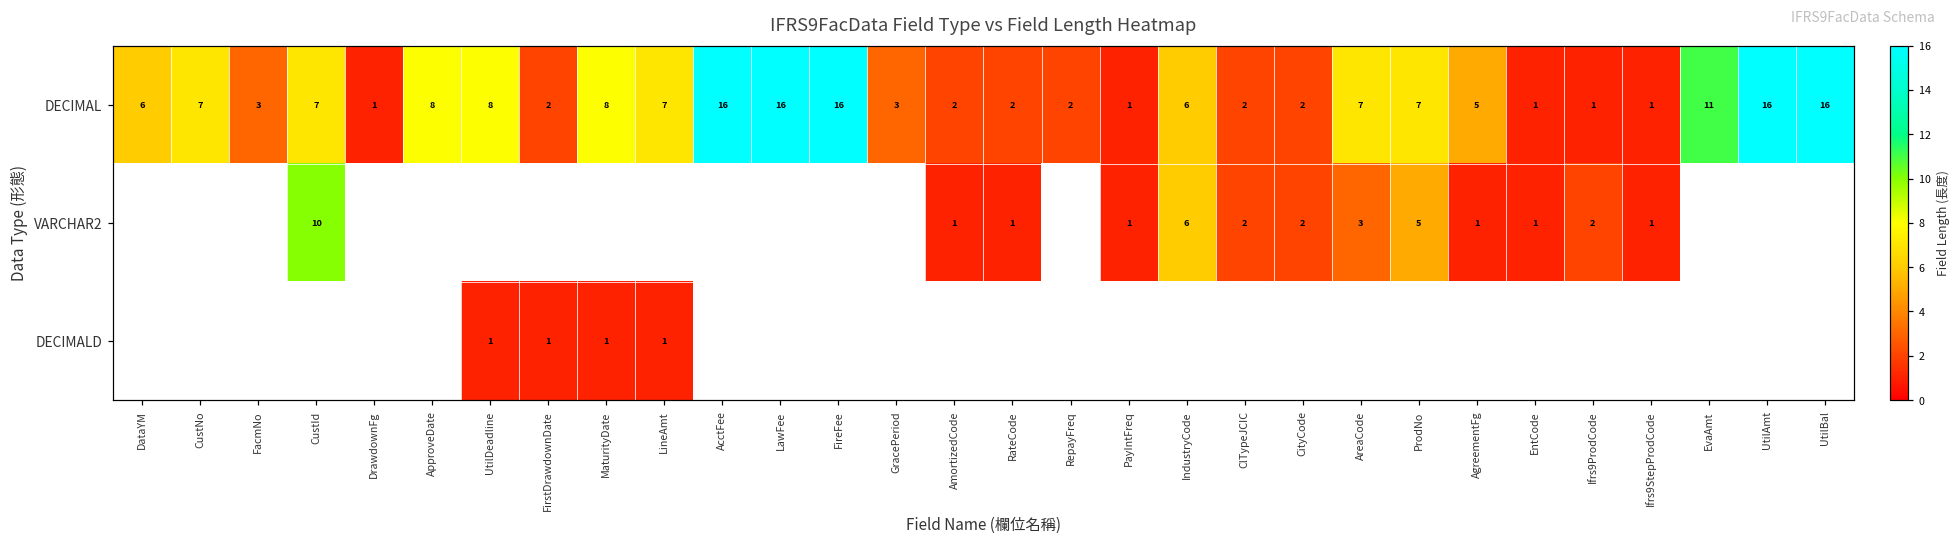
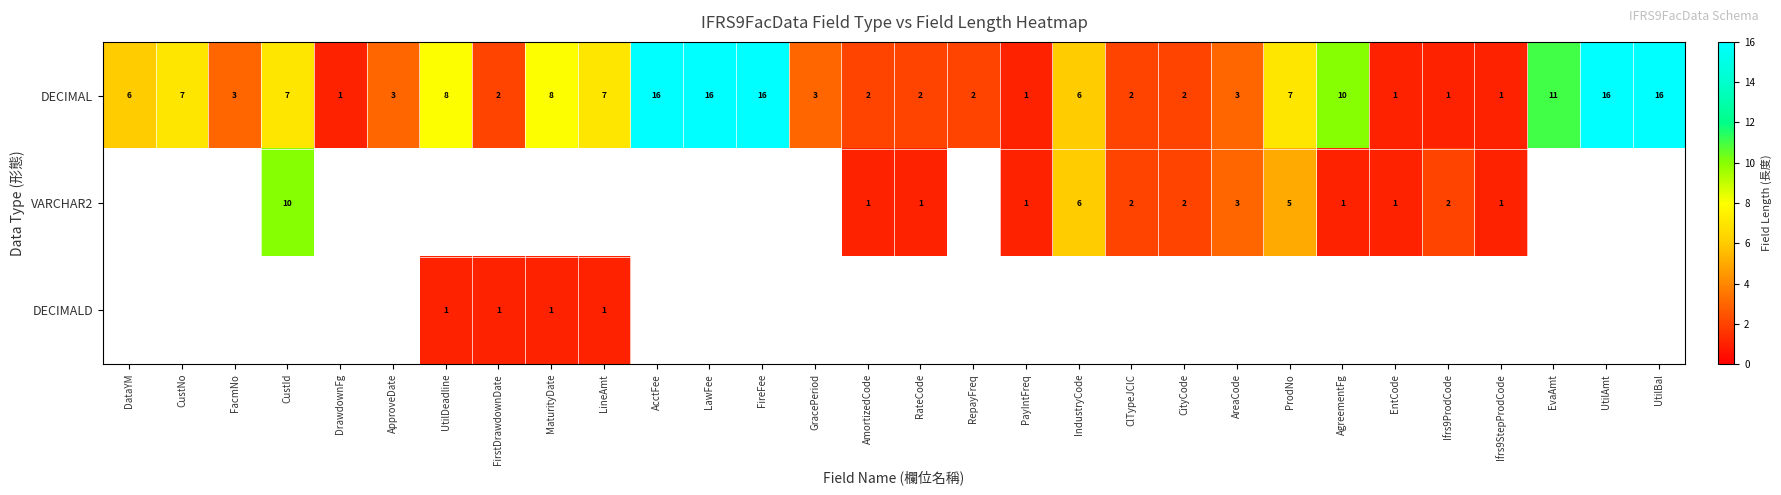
  {
    "DECIMAL": {
      "DataYM": 6,
      "CustNo": 7,
      "FacmNo": 3,
      "CustId": 7,
      "DrawdownFg": 1,
-     "ApproveDate": 8,
+     "ApproveDate": 3,
      "UtilDeadline": 8,
      "FirstDrawdownDate": 2,
      "MaturityDate": 8,
      "LineAmt": 7,
      "AcctFee": 16,
      "LawFee": 16,
      "FireFee": 16,
      "GracePeriod": 3,
      "AmortizedCode": 2,
      "RateCode": 2,
      "RepayFreq": 2,
      "PayIntFreq": 1,
      "IndustryCode": 6,
      "ClTypeJCIC": 2,
      "CityCode": 2,
-     "AreaCode": 7,
+     "AreaCode": 3,
      "ProdNo": 7,
-     "AgreementFg": 5,
+     "AgreementFg": 10,
      "EntCode": 1,
      "Ifrs9ProdCode": 1,
      "Ifrs9StepProdCode": 1,
      "EvaAmt": 11,
      "UtilAmt": 16,
      "UtilBal": 16
    },
    "VARCHAR2": {
      "CustId": 10,
      "AmortizedCode": 1,
      "RateCode": 1,
      "PayIntFreq": 1,
      "IndustryCode": 6,
      "ClTypeJCIC": 2,
      "CityCode": 2,
      "AreaCode": 3,
      "ProdNo": 5,
      "AgreementFg": 1,
      "EntCode": 1,
      "Ifrs9ProdCode": 2,
      "Ifrs9StepProdCode": 1
    },
    "DECIMALD": {
      "UtilDeadline": 1,
      "FirstDrawdownDate": 1,
      "MaturityDate": 1,
      "LineAmt": 1
    }
  }
